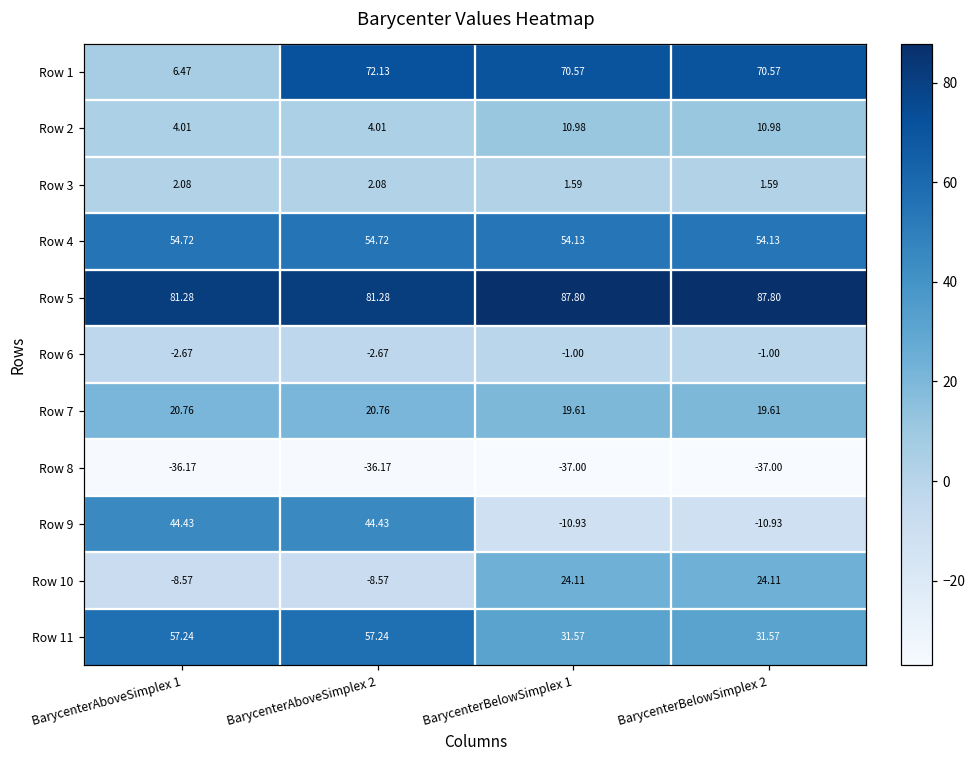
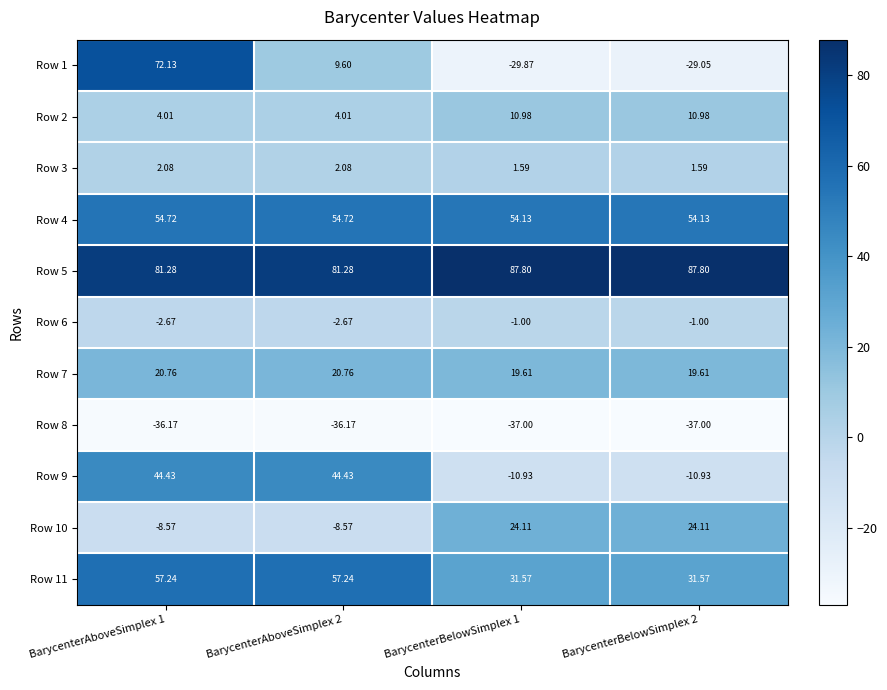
  {
    "Row 1": {
-     "BarycenterAboveSimplex 1": 6.47,
-     "BarycenterAboveSimplex 2": 72.13,
-     "BarycenterBelowSimplex 1": 70.57,
-     "BarycenterBelowSimplex 2": 70.57
+     "BarycenterAboveSimplex 1": 72.13,
+     "BarycenterAboveSimplex 2": 9.60,
+     "BarycenterBelowSimplex 1": -29.87,
+     "BarycenterBelowSimplex 2": -29.05
    },
    "Row 2": {
      "BarycenterAboveSimplex 1": 4.01,
      "BarycenterAboveSimplex 2": 4.01,
      "BarycenterBelowSimplex 1": 10.98,
      "BarycenterBelowSimplex 2": 10.98
    },
    "Row 3": {
      "BarycenterAboveSimplex 1": 2.08,
      "BarycenterAboveSimplex 2": 2.08,
      "BarycenterBelowSimplex 1": 1.59,
      "BarycenterBelowSimplex 2": 1.59
    },
    "Row 4": {
      "BarycenterAboveSimplex 1": 54.72,
      "BarycenterAboveSimplex 2": 54.72,
      "BarycenterBelowSimplex 1": 54.13,
      "BarycenterBelowSimplex 2": 54.13
    },
    "Row 5": {
      "BarycenterAboveSimplex 1": 81.28,
      "BarycenterAboveSimplex 2": 81.28,
      "BarycenterBelowSimplex 1": 87.80,
      "BarycenterBelowSimplex 2": 87.80
    },
    "Row 6": {
      "BarycenterAboveSimplex 1": -2.67,
      "BarycenterAboveSimplex 2": -2.67,
      "BarycenterBelowSimplex 1": -1.00,
      "BarycenterBelowSimplex 2": -1.00
    },
    "Row 7": {
      "BarycenterAboveSimplex 1": 20.76,
      "BarycenterAboveSimplex 2": 20.76,
      "BarycenterBelowSimplex 1": 19.61,
      "BarycenterBelowSimplex 2": 19.61
    },
    "Row 8": {
      "BarycenterAboveSimplex 1": -36.17,
      "BarycenterAboveSimplex 2": -36.17,
      "BarycenterBelowSimplex 1": -37.00,
      "BarycenterBelowSimplex 2": -37.00
    },
    "Row 9": {
      "BarycenterAboveSimplex 1": 44.43,
      "BarycenterAboveSimplex 2": 44.43,
      "BarycenterBelowSimplex 1": -10.93,
      "BarycenterBelowSimplex 2": -10.93
    },
    "Row 10": {
      "BarycenterAboveSimplex 1": -8.57,
      "BarycenterAboveSimplex 2": -8.57,
      "BarycenterBelowSimplex 1": 24.11,
      "BarycenterBelowSimplex 2": 24.11
    },
    "Row 11": {
      "BarycenterAboveSimplex 1": 57.24,
      "BarycenterAboveSimplex 2": 57.24,
      "BarycenterBelowSimplex 1": 31.57,
      "BarycenterBelowSimplex 2": 31.57
    }
  }
